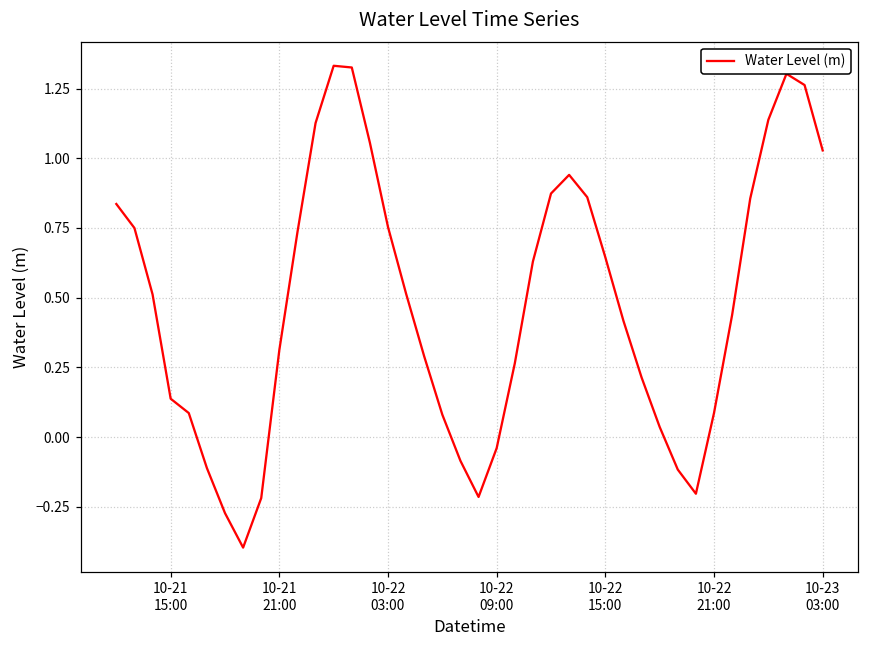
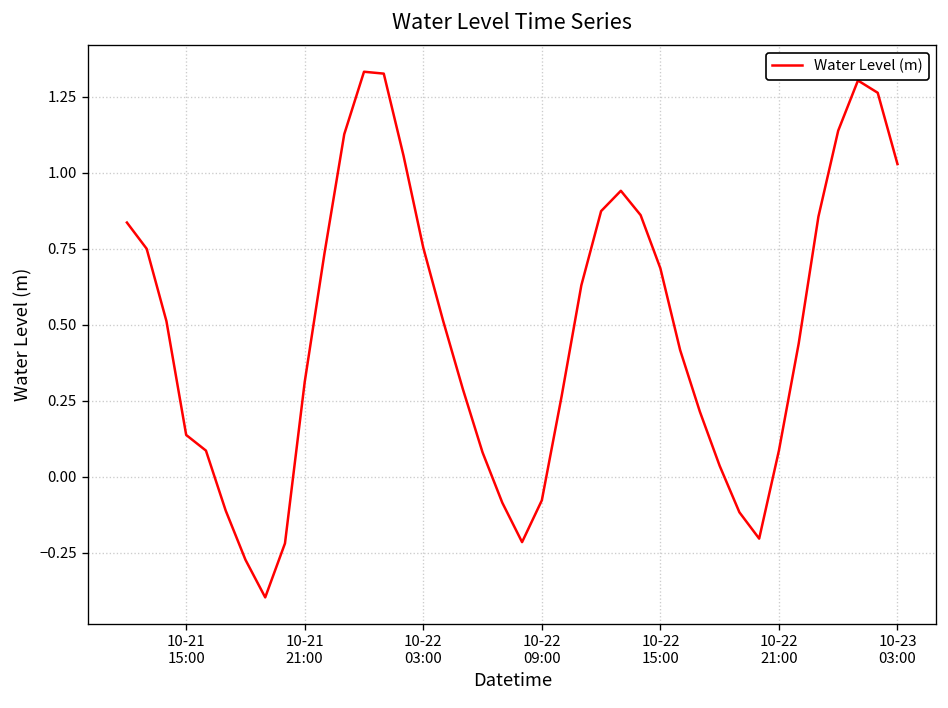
  {
    "10-21 15:00": 0.14,
    "10-21 21:00": 0.31,
    "10-22 03:00": 0.75,
-   "10-22 09:00": -0.04,
-   "10-22 15:00": 0.64,
+   "10-22 09:00": -0.08,
+   "10-22 15:00": 0.69,
    "10-22 21:00": 0.09,
    "10-23 03:00": 1.03
  }
